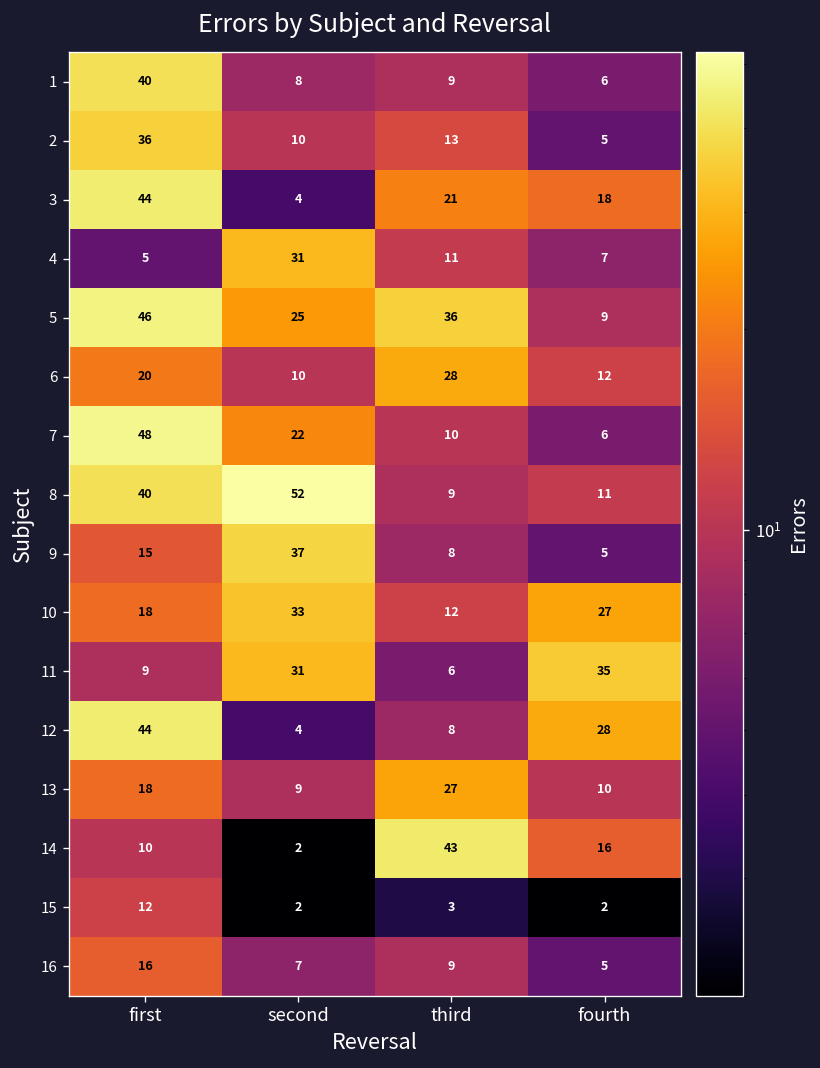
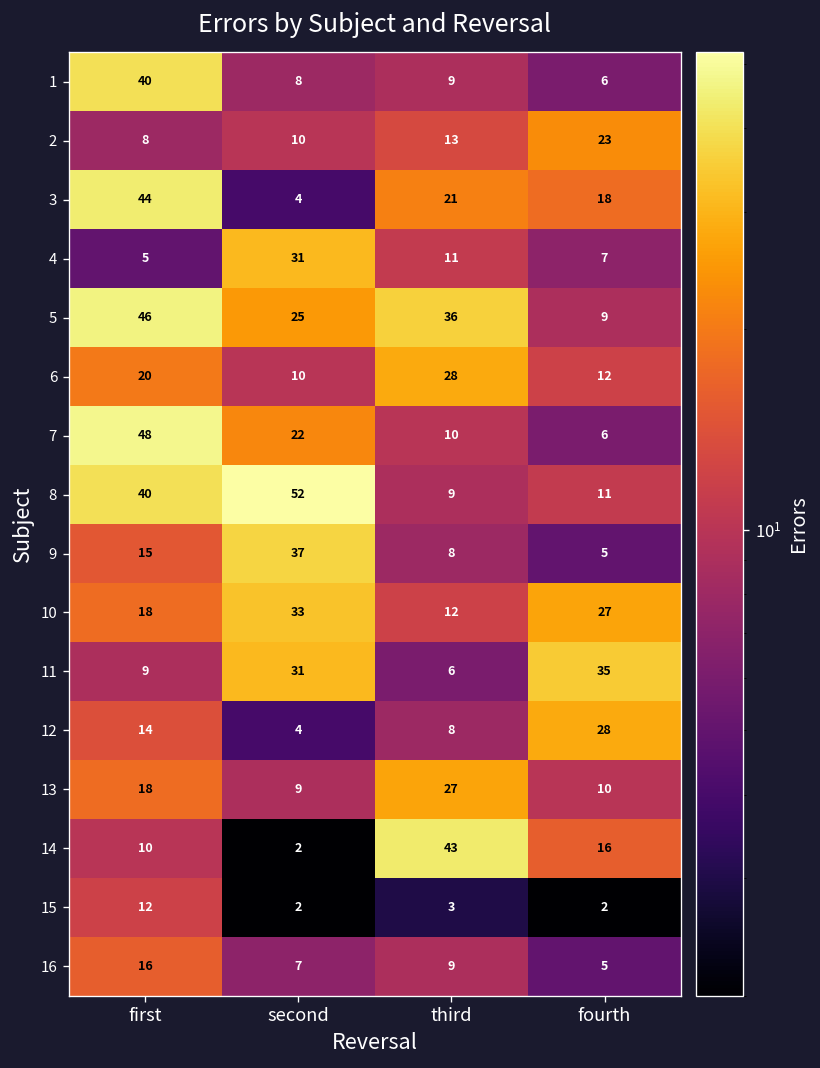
  {
    "1": {
      "first": 40,
      "second": 8,
      "third": 9,
      "fourth": 6
    },
    "2": {
-     "first": 36,
+     "first": 8,
      "second": 10,
      "third": 13,
-     "fourth": 5
+     "fourth": 23
    },
    "3": {
      "first": 44,
      "second": 4,
      "third": 21,
      "fourth": 18
    },
    "4": {
      "first": 5,
      "second": 31,
      "third": 11,
      "fourth": 7
    },
    "5": {
      "first": 46,
      "second": 25,
      "third": 36,
      "fourth": 9
    },
    "6": {
      "first": 20,
      "second": 10,
      "third": 28,
      "fourth": 12
    },
    "7": {
      "first": 48,
      "second": 22,
      "third": 10,
      "fourth": 6
    },
    "8": {
      "first": 40,
      "second": 52,
      "third": 9,
      "fourth": 11
    },
    "9": {
      "first": 15,
      "second": 37,
      "third": 8,
      "fourth": 5
    },
    "10": {
      "first": 18,
      "second": 33,
      "third": 12,
      "fourth": 27
    },
    "11": {
      "first": 9,
      "second": 31,
      "third": 6,
      "fourth": 35
    },
    "12": {
-     "first": 44,
+     "first": 14,
      "second": 4,
      "third": 8,
      "fourth": 28
    },
    "13": {
      "first": 18,
      "second": 9,
      "third": 27,
      "fourth": 10
    },
    "14": {
      "first": 10,
      "second": 2,
      "third": 43,
      "fourth": 16
    },
    "15": {
      "first": 12,
      "second": 2,
      "third": 3,
      "fourth": 2
    },
    "16": {
      "first": 16,
      "second": 7,
      "third": 9,
      "fourth": 5
    }
  }
